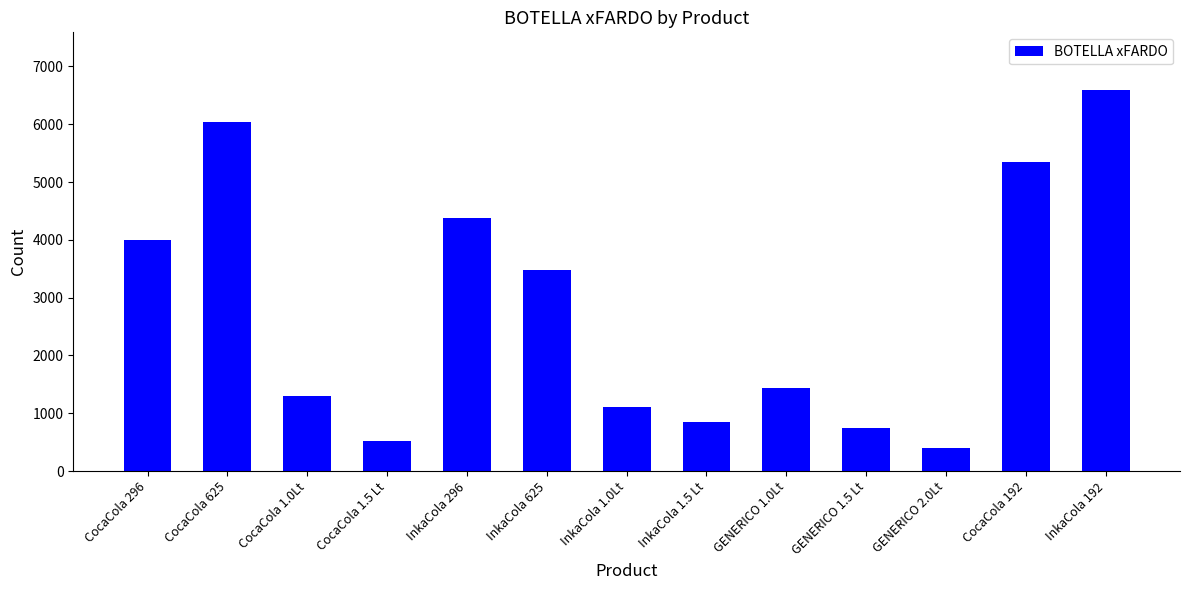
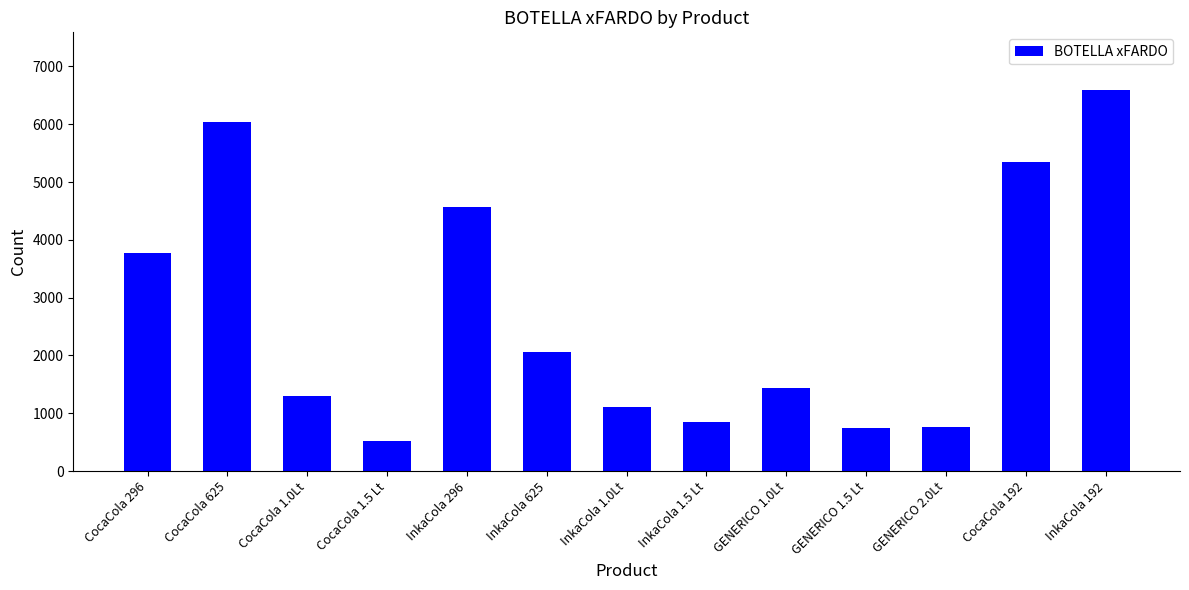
  {
-   "CocaCola 296": 4000,
+   "CocaCola 296": 3800,
    "CocaCola 625": 6000,
    "CocaCola 1.0Lt": 1300,
    "CocaCola 1.5 Lt": 500,
-   "InkaCola 296": 4400,
-   "InkaCola 625": 3500,
+   "InkaCola 296": 4600,
+   "InkaCola 625": 2100,
    "InkaCola 1.0Lt": 1100,
    "InkaCola 1.5 Lt": 800,
    "GENERICO 1.0Lt": 1400,
    "GENERICO 1.5 Lt": 800,
-   "GENERICO 2.0Lt": 400,
+   "GENERICO 2.0Lt": 800,
    "CocaCola 192": 5400,
    "InkaCola 192": 6600
  }
